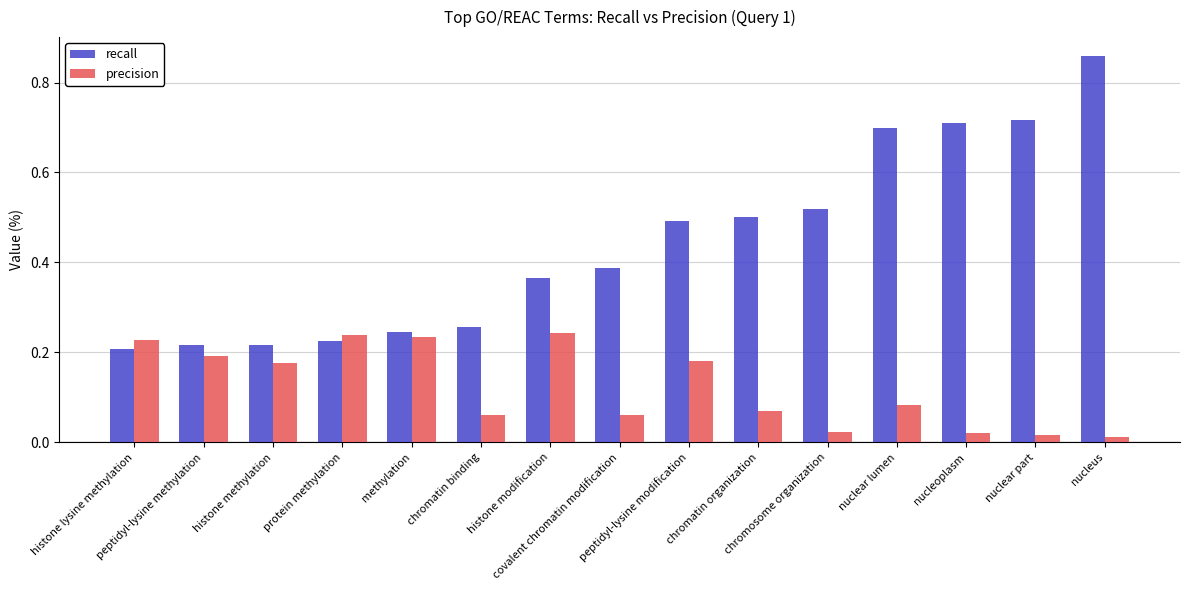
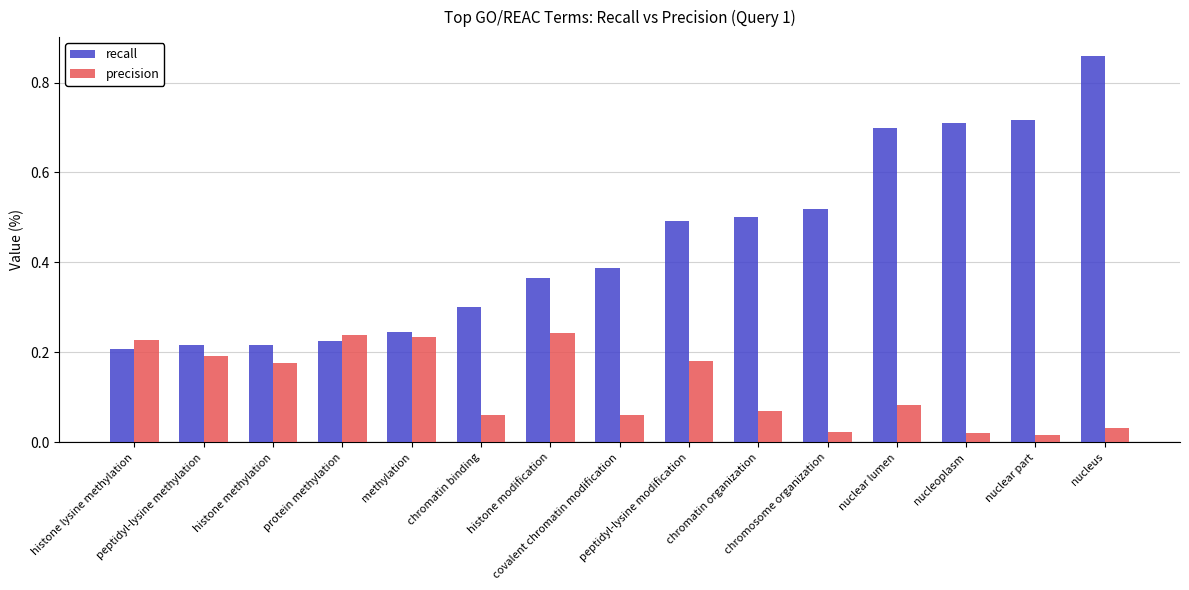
  {
    "recall": {
      "histone lysine methylation": 0.21,
      "peptidyl-lysine methylation": 0.22,
      "histone methylation": 0.22,
      "protein methylation": 0.23,
      "methylation": 0.25,
-     "chromatin binding": 0.26,
+     "chromatin binding": 0.30,
      "histone modification": 0.37,
      "covalent chromatin modification": 0.39,
      "peptidyl-lysine modification": 0.49,
      "chromatin organization": 0.50,
      "chromosome organization": 0.52,
      "nuclear lumen": 0.70,
      "nucleoplasm": 0.71,
      "nuclear part": 0.72,
      "nucleus": 0.86
    },
    "precision": {
      "histone lysine methylation": 0.23,
      "peptidyl-lysine methylation": 0.19,
      "histone methylation": 0.18,
      "protein methylation": 0.24,
      "methylation": 0.23,
      "chromatin binding": 0.06,
      "histone modification": 0.24,
      "covalent chromatin modification": 0.06,
      "peptidyl-lysine modification": 0.18,
      "chromatin organization": 0.07,
      "chromosome organization": 0.02,
      "nuclear lumen": 0.08,
      "nucleoplasm": 0.02,
      "nuclear part": 0.02,
-     "nucleus": 0.01
+     "nucleus": 0.03
    }
  }
